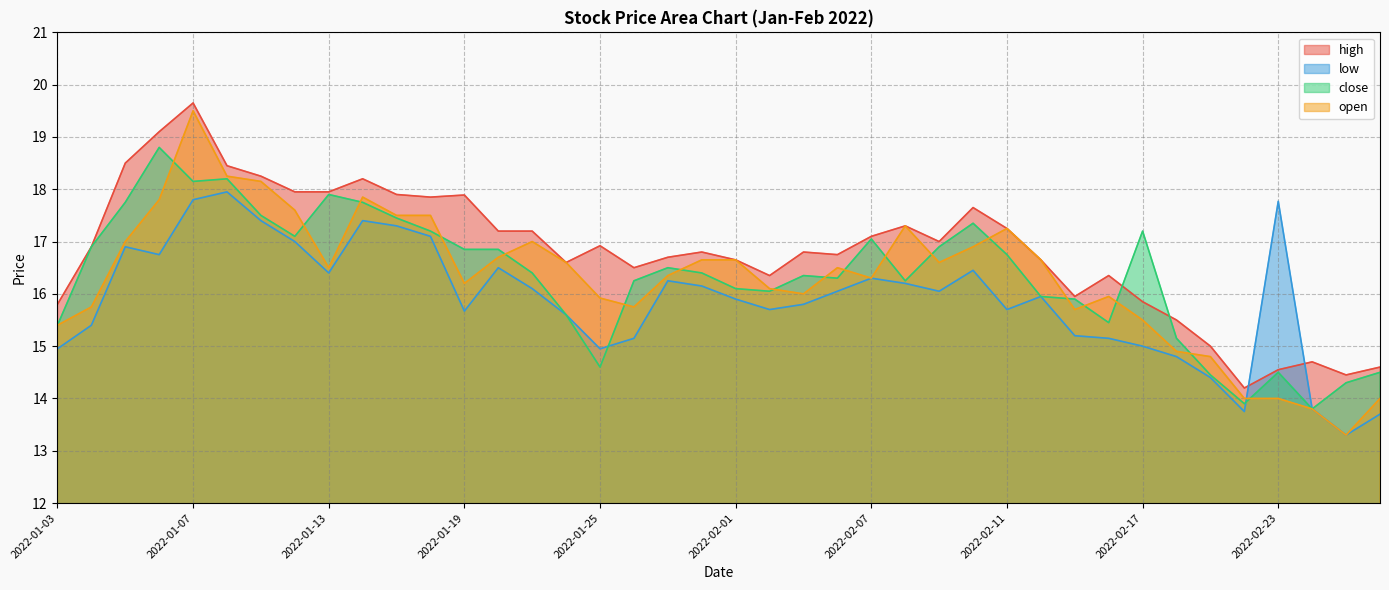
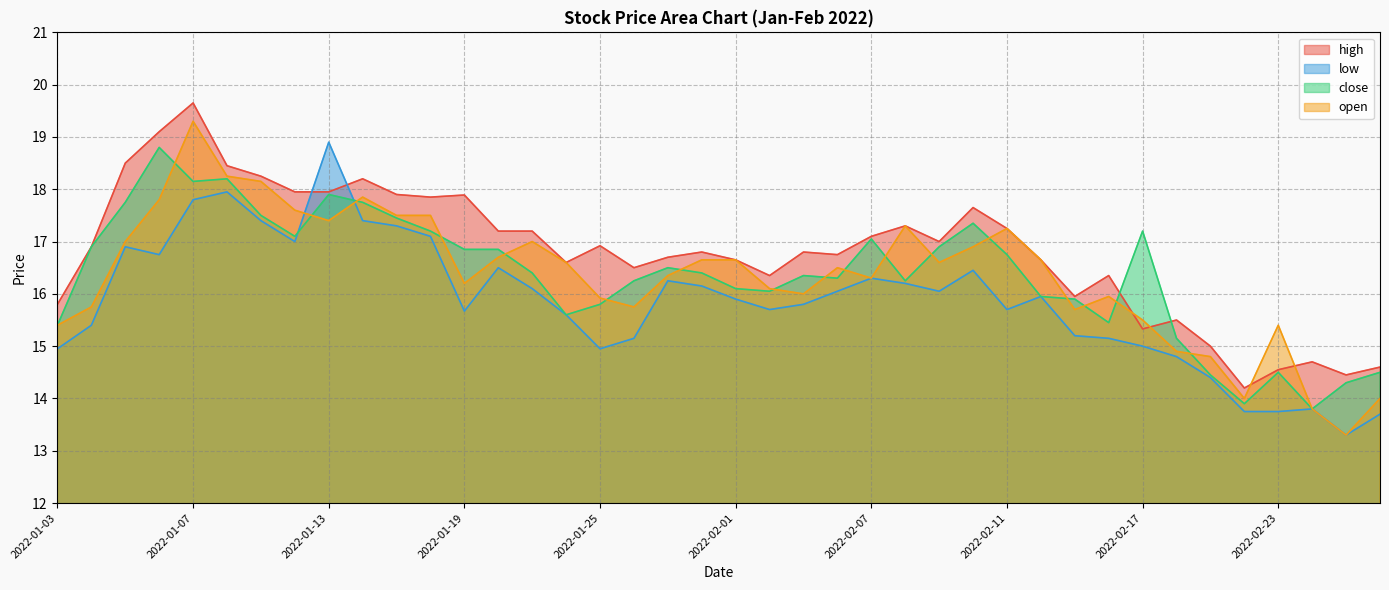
  {
    "high": {
      "2022-01-03": 15.8,
      "2022-01-07": 19.7,
      "2022-01-13": 18.0,
      "2022-01-19": 17.9,
      "2022-01-25": 16.9,
      "2022-02-07": 17.1,
-     "2022-02-17": 15.9,
+     "2022-02-17": 15.3,
      "2022-02-23": 14.6
    },
    "low": {
      "2022-01-03": 15.0,
      "2022-01-07": 17.8,
-     "2022-01-13": 16.4,
+     "2022-01-13": 18.9,
      "2022-01-19": 15.7,
      "2022-01-25": 15.0,
      "2022-02-01": 15.9,
      "2022-02-11": 15.7,
      "2022-02-17": 15.0,
-     "2022-02-23": 17.8
+     "2022-02-23": 13.8
    },
    "close": {
      "2022-01-07": 18.2,
      "2022-01-13": 17.9,
      "2022-01-19": 16.9,
-     "2022-01-25": 14.6,
+     "2022-01-25": 15.8,
      "2022-02-01": 16.1,
      "2022-02-07": 17.1,
      "2022-02-11": 16.8,
      "2022-02-17": 17.2,
      "2022-02-23": 14.5
    },
    "open": {
-     "2022-01-07": 19.5,
-     "2022-01-13": 16.5,
+     "2022-01-07": 19.3,
+     "2022-01-13": 17.4,
      "2022-01-19": 16.2,
      "2022-01-25": 15.9,
      "2022-02-17": 15.5,
-     "2022-02-23": 14.0
+     "2022-02-23": 15.4
    }
  }
